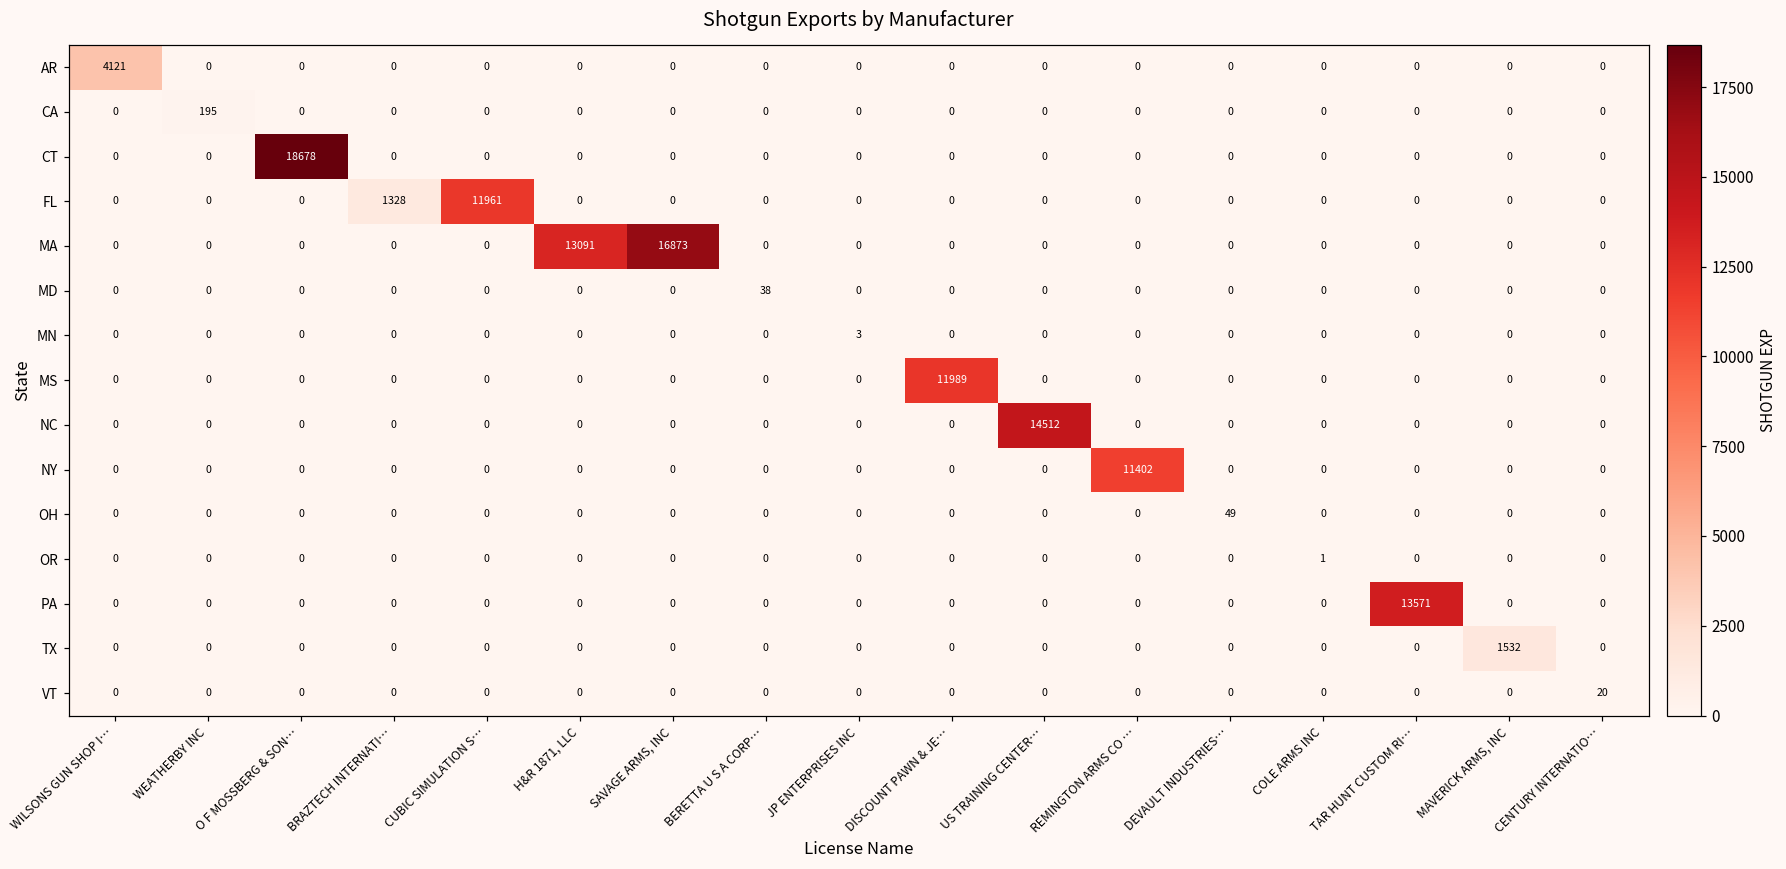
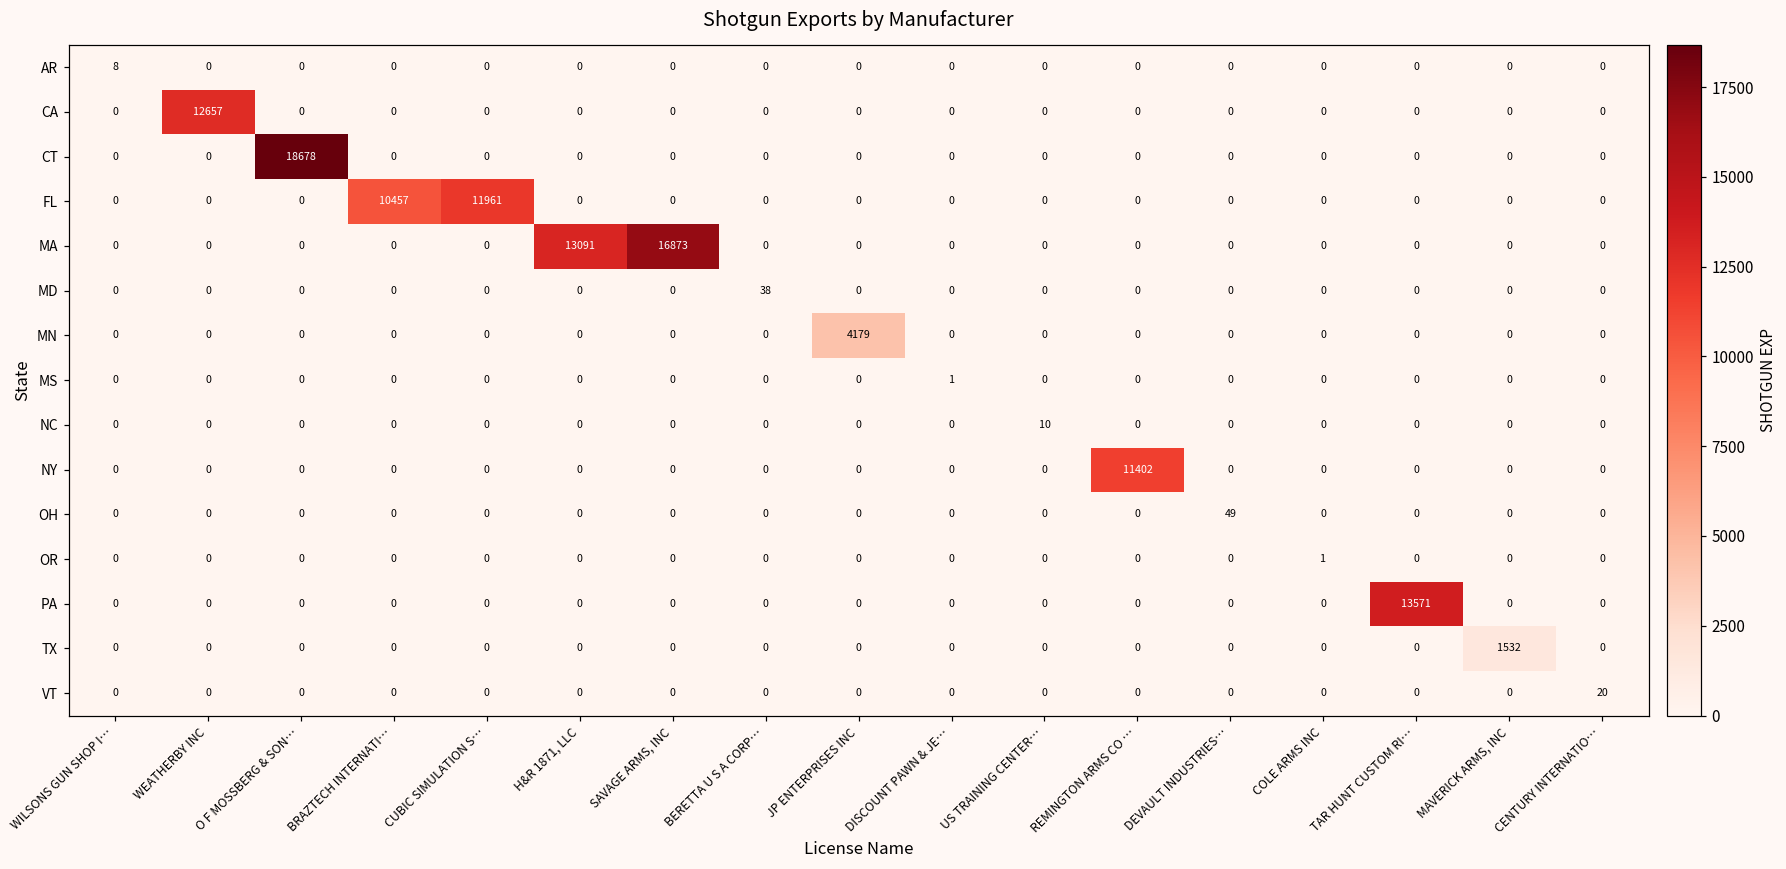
  {
    "AR": {
-     "WILSONS GUN SHOP I…": 4121,
+     "WILSONS GUN SHOP I…": 8,
      "WEATHERBY INC": 0,
      "O F MOSSBERG & SON…": 0,
      "BRAZTECH INTERNATI…": 0,
      "CUBIC SIMULATION S…": 0,
      "H&R 1871, LLC": 0,
      "SAVAGE ARMS, INC": 0,
      "BERETTA U S A CORP…": 0,
      "JP ENTERPRISES INC": 0,
      "DISCOUNT PAWN & JE…": 0,
      "US TRAINING CENTER…": 0,
      "REMINGTON ARMS CO …": 0,
      "DEVAULT INDUSTRIES…": 0,
      "COLE ARMS INC": 0,
      "TAR HUNT CUSTOM RI…": 0,
      "MAVERICK ARMS, INC": 0,
      "CENTURY INTERNATIO…": 0
    },
    "CA": {
      "WILSONS GUN SHOP I…": 0,
-     "WEATHERBY INC": 195,
+     "WEATHERBY INC": 12657,
      "O F MOSSBERG & SON…": 0,
      "BRAZTECH INTERNATI…": 0,
      "CUBIC SIMULATION S…": 0,
      "H&R 1871, LLC": 0,
      "SAVAGE ARMS, INC": 0,
      "BERETTA U S A CORP…": 0,
      "JP ENTERPRISES INC": 0,
      "DISCOUNT PAWN & JE…": 0,
      "US TRAINING CENTER…": 0,
      "REMINGTON ARMS CO …": 0,
      "DEVAULT INDUSTRIES…": 0,
      "COLE ARMS INC": 0,
      "TAR HUNT CUSTOM RI…": 0,
      "MAVERICK ARMS, INC": 0,
      "CENTURY INTERNATIO…": 0
    },
    "FL": {
      "WILSONS GUN SHOP I…": 0,
      "WEATHERBY INC": 0,
      "O F MOSSBERG & SON…": 0,
-     "BRAZTECH INTERNATI…": 1328,
+     "BRAZTECH INTERNATI…": 10457,
      "CUBIC SIMULATION S…": 11961,
      "H&R 1871, LLC": 0,
      "SAVAGE ARMS, INC": 0,
      "BERETTA U S A CORP…": 0,
      "JP ENTERPRISES INC": 0,
      "DISCOUNT PAWN & JE…": 0,
      "US TRAINING CENTER…": 0,
      "REMINGTON ARMS CO …": 0,
      "DEVAULT INDUSTRIES…": 0,
      "COLE ARMS INC": 0,
      "TAR HUNT CUSTOM RI…": 0,
      "MAVERICK ARMS, INC": 0,
      "CENTURY INTERNATIO…": 0
    },
    "MN": {
      "WILSONS GUN SHOP I…": 0,
      "WEATHERBY INC": 0,
      "O F MOSSBERG & SON…": 0,
      "BRAZTECH INTERNATI…": 0,
      "CUBIC SIMULATION S…": 0,
      "H&R 1871, LLC": 0,
      "SAVAGE ARMS, INC": 0,
      "BERETTA U S A CORP…": 0,
-     "JP ENTERPRISES INC": 3,
+     "JP ENTERPRISES INC": 4179,
      "DISCOUNT PAWN & JE…": 0,
      "US TRAINING CENTER…": 0,
      "REMINGTON ARMS CO …": 0,
      "DEVAULT INDUSTRIES…": 0,
      "COLE ARMS INC": 0,
      "TAR HUNT CUSTOM RI…": 0,
      "MAVERICK ARMS, INC": 0,
      "CENTURY INTERNATIO…": 0
    },
    "MS": {
      "WILSONS GUN SHOP I…": 0,
      "WEATHERBY INC": 0,
      "O F MOSSBERG & SON…": 0,
      "BRAZTECH INTERNATI…": 0,
      "CUBIC SIMULATION S…": 0,
      "H&R 1871, LLC": 0,
      "SAVAGE ARMS, INC": 0,
      "BERETTA U S A CORP…": 0,
      "JP ENTERPRISES INC": 0,
-     "DISCOUNT PAWN & JE…": 11989,
+     "DISCOUNT PAWN & JE…": 1,
      "US TRAINING CENTER…": 0,
      "REMINGTON ARMS CO …": 0,
      "DEVAULT INDUSTRIES…": 0,
      "COLE ARMS INC": 0,
      "TAR HUNT CUSTOM RI…": 0,
      "MAVERICK ARMS, INC": 0,
      "CENTURY INTERNATIO…": 0
    },
    "NC": {
      "WILSONS GUN SHOP I…": 0,
      "WEATHERBY INC": 0,
      "O F MOSSBERG & SON…": 0,
      "BRAZTECH INTERNATI…": 0,
      "CUBIC SIMULATION S…": 0,
      "H&R 1871, LLC": 0,
      "SAVAGE ARMS, INC": 0,
      "BERETTA U S A CORP…": 0,
      "JP ENTERPRISES INC": 0,
      "DISCOUNT PAWN & JE…": 0,
-     "US TRAINING CENTER…": 14512,
+     "US TRAINING CENTER…": 10,
      "REMINGTON ARMS CO …": 0,
      "DEVAULT INDUSTRIES…": 0,
      "COLE ARMS INC": 0,
      "TAR HUNT CUSTOM RI…": 0,
      "MAVERICK ARMS, INC": 0,
      "CENTURY INTERNATIO…": 0
    }
  }
